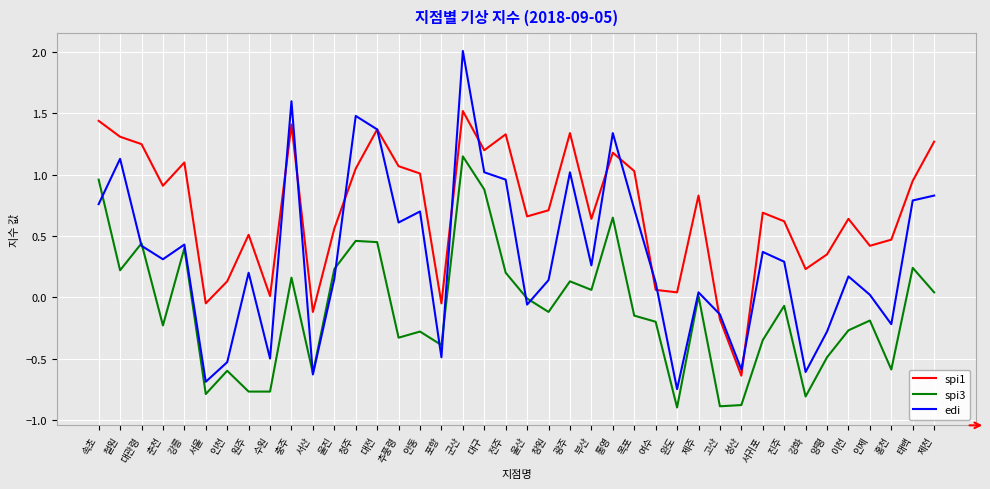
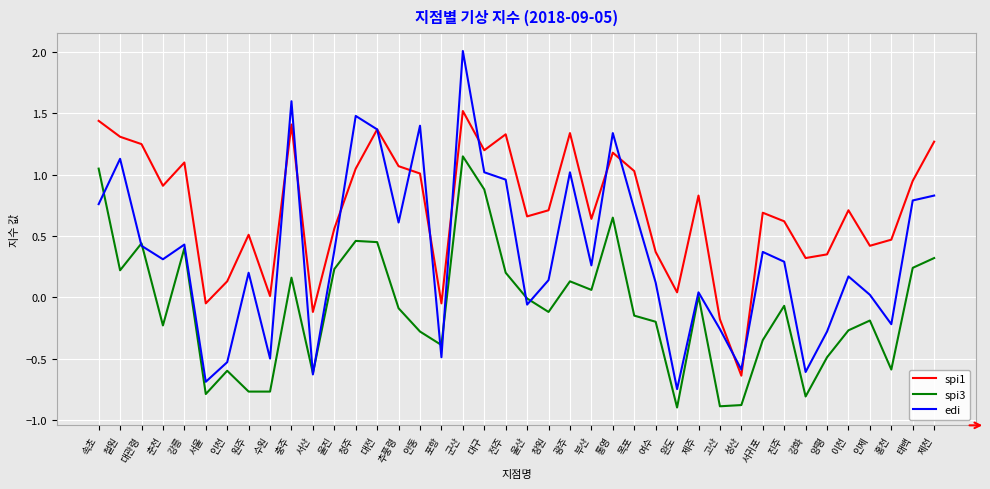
  {
    "spi1": {
      "속초": 1.44,
      "철원": 1.31,
      "대관령": 1.25,
      "춘천": 0.91,
      "강릉": 1.10,
      "서울": -0.05,
      "인천": 0.13,
      "원주": 0.51,
      "수원": 0.01,
      "충주": 1.41,
      "서산": -0.12,
      "울진": 0.56,
      "청주": 1.05,
      "추풍령": 1.07,
      "안동": 1.01,
      "포항": -0.05,
      "군산": 1.52,
      "대구": 1.20,
      "전주": 1.33,
      "울산": 0.66,
      "창원": 0.71,
      "광주": 1.34,
      "부산": 0.64,
      "통영": 1.18,
      "목포": 1.03,
-     "여수": 0.06,
+     "여수": 0.37,
      "완도": 0.04,
      "제주": 0.83,
      "고산": -0.18,
      "성산": -0.64,
      "서귀포": 0.69,
      "진주": 0.62,
-     "강화": 0.23,
+     "강화": 0.32,
      "양평": 0.35,
-     "이천": 0.64,
+     "이천": 0.71,
      "인제": 0.42,
      "홍천": 0.47,
      "태백": 0.95,
      "제천": 1.27
    },
    "spi3": {
-     "속초": 0.96,
+     "속초": 1.05,
      "철원": 0.22,
      "춘천": -0.23,
      "강릉": 0.40,
      "서울": -0.79,
      "인천": -0.60,
      "원주": -0.77,
      "수원": -0.77,
      "충주": 0.16,
      "울진": 0.23,
      "청주": 0.46,
      "대전": 0.45,
-     "추풍령": -0.33,
+     "추풍령": -0.09,
      "안동": -0.28,
      "포항": -0.39,
      "군산": 1.15,
      "대구": 0.88,
      "전주": 0.20,
      "울산": -0.01,
      "창원": -0.12,
      "광주": 0.13,
      "부산": 0.06,
      "통영": 0.65,
      "목포": -0.15,
      "여수": -0.20,
      "완도": -0.90,
      "제주": 0.01,
      "고산": -0.89,
      "성산": -0.88,
      "서귀포": -0.35,
      "진주": -0.07,
      "강화": -0.81,
      "양평": -0.49,
      "이천": -0.27,
      "인제": -0.19,
      "홍천": -0.59,
      "태백": 0.24,
-     "제천": 0.04
+     "제천": 0.32
    },
    "edi": {
      "속초": 0.76,
      "철원": 1.13,
      "춘천": 0.31,
      "강릉": 0.43,
      "서울": -0.69,
      "인천": -0.53,
      "원주": 0.20,
      "수원": -0.50,
      "충주": 1.60,
-     "울진": 0.15,
+     "울진": 0.38,
      "청주": 1.48,
      "추풍령": 0.61,
-     "안동": 0.7,
+     "안동": 1.4,
      "포항": -0.49,
      "군산": 2.01,
      "대구": 1.02,
      "전주": 0.96,
      "울산": -0.06,
      "창원": 0.14,
      "광주": 1.02,
      "부산": 0.26,
      "통영": 1.34,
      "목포": 0.72,
      "여수": 0.12,
      "완도": -0.75,
      "제주": 0.04,
-     "고산": -0.14,
+     "고산": -0.26,
      "성산": -0.59,
      "서귀포": 0.37,
      "진주": 0.29,
      "강화": -0.61,
      "양평": -0.28,
      "이천": 0.17,
      "인제": 0.02,
      "홍천": -0.22,
      "태백": 0.79,
      "제천": 0.83
    }
  }
